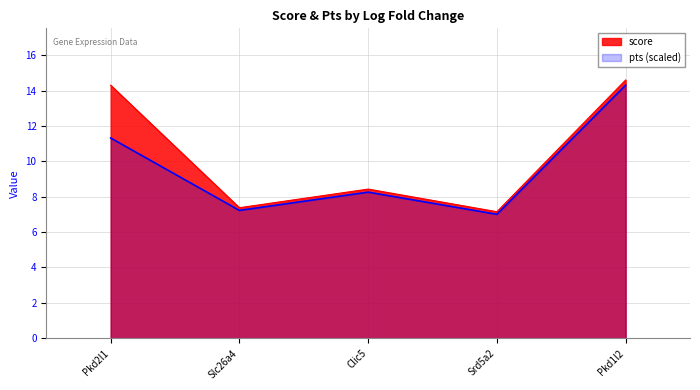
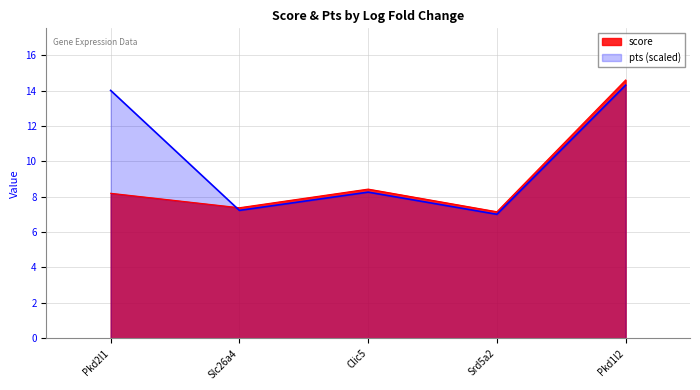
  {
    "score": {
-     "Pkd2l1": 14.3,
+     "Pkd2l1": 8.2,
      "Slc26a4": 7.4,
      "Clic5": 8.4,
      "Srd5a2": 7.2,
      "Pkd1l2": 14.6
    },
    "pts (scaled)": {
-     "Pkd2l1": 11.3,
+     "Pkd2l1": 14.0,
      "Slc26a4": 7.2,
      "Clic5": 8.3,
      "Srd5a2": 7.0,
      "Pkd1l2": 14.3
    }
  }
